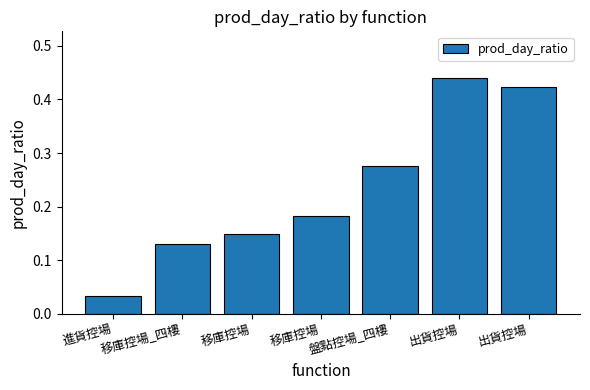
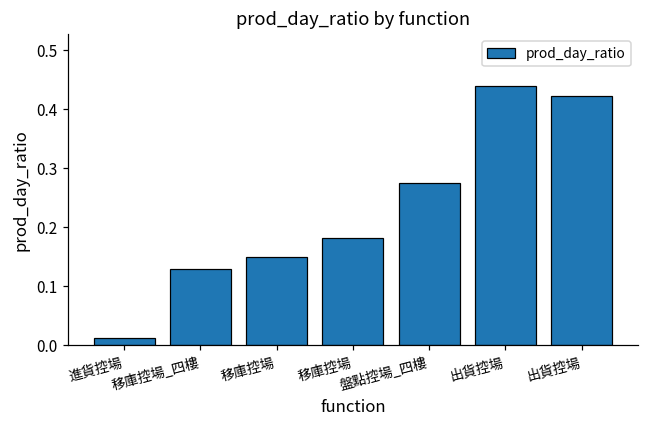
  {
-   "進貨控場": 0.03,
+   "進貨控場": 0.01,
    "移庫控場_四樓": 0.13,
    "盤點控場_四樓": 0.28
  }
